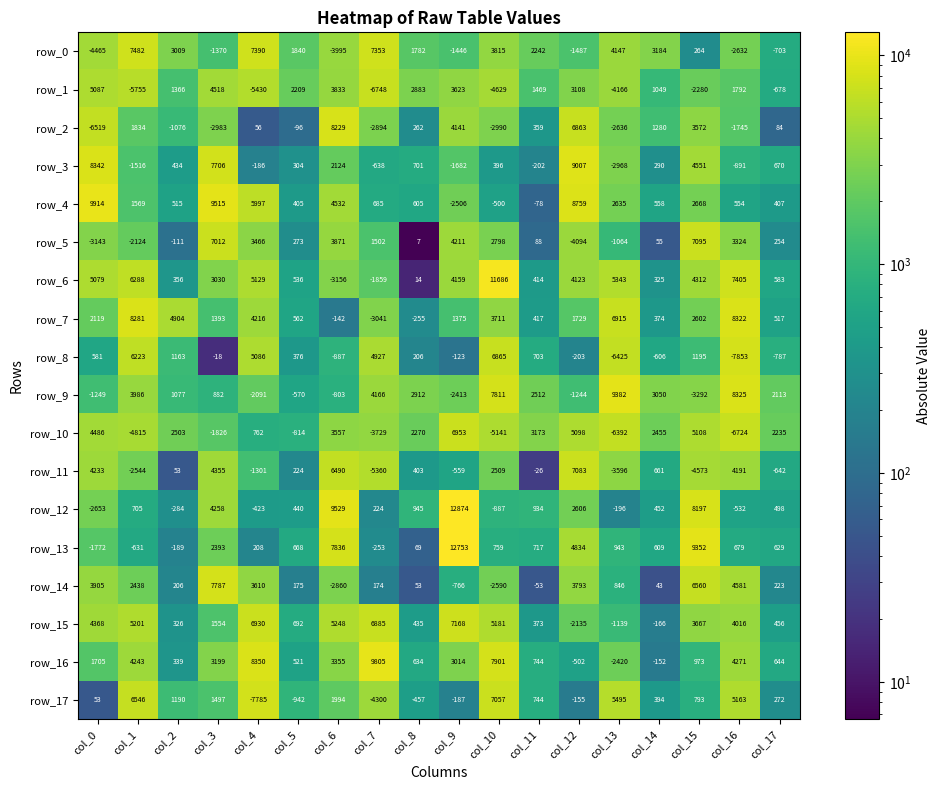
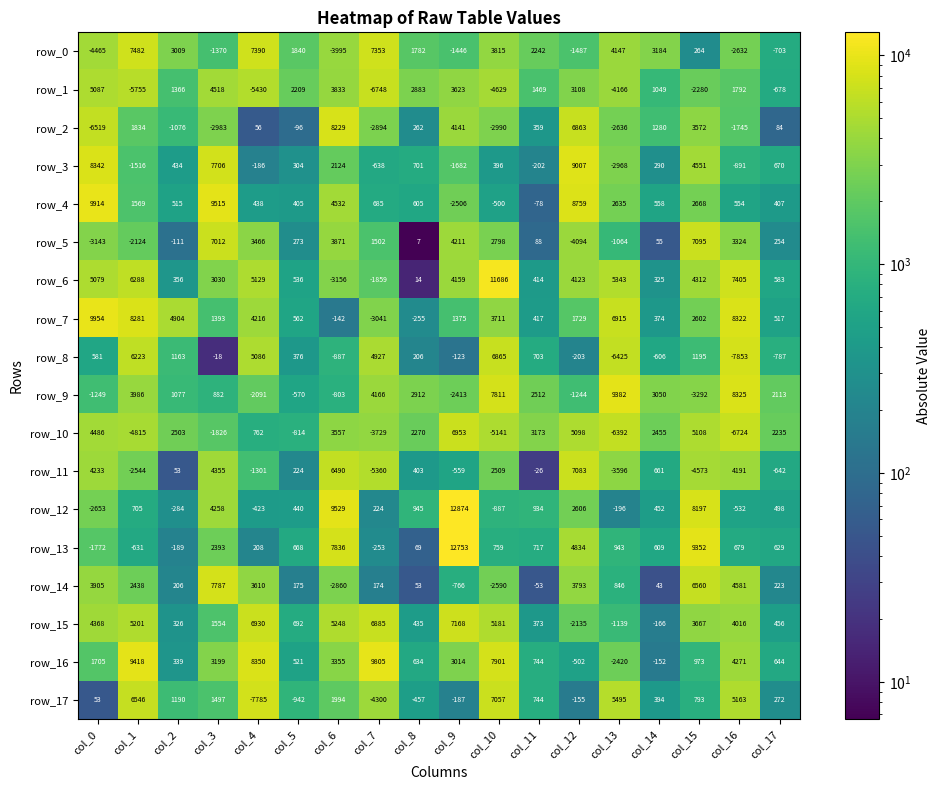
  {
    "row_4": {
      "col_0": 9914,
      "col_1": 1569,
      "col_2": 515,
      "col_3": 9515,
-     "col_4": 5997,
+     "col_4": 438,
      "col_5": 405,
      "col_6": 4532,
      "col_7": 685,
      "col_8": 605,
      "col_9": -2506,
      "col_10": -500,
      "col_11": -78,
      "col_12": 8759,
      "col_13": 2635,
      "col_14": 558,
      "col_15": 2668,
      "col_16": 554,
      "col_17": 407
    },
    "row_7": {
-     "col_0": 2119,
+     "col_0": 9954,
      "col_1": 8281,
      "col_2": 4904,
      "col_3": 1393,
      "col_4": 4216,
      "col_5": 562,
      "col_6": -142,
      "col_7": -3041,
      "col_8": -255,
      "col_9": 1375,
      "col_10": 3711,
      "col_11": 417,
      "col_12": 1729,
      "col_13": 6915,
      "col_14": 374,
      "col_15": 2602,
      "col_16": 8322,
      "col_17": 517
    },
    "row_16": {
      "col_0": 1705,
-     "col_1": 4243,
+     "col_1": 9418,
      "col_2": 339,
      "col_3": 3199,
      "col_4": 8350,
      "col_5": 521,
      "col_6": 3355,
      "col_7": 9805,
      "col_8": 634,
      "col_9": 3014,
      "col_10": 7901,
      "col_11": 744,
      "col_12": -502,
      "col_13": -2420,
      "col_14": -152,
      "col_15": 973,
      "col_16": 4271,
      "col_17": 644
    }
  }
